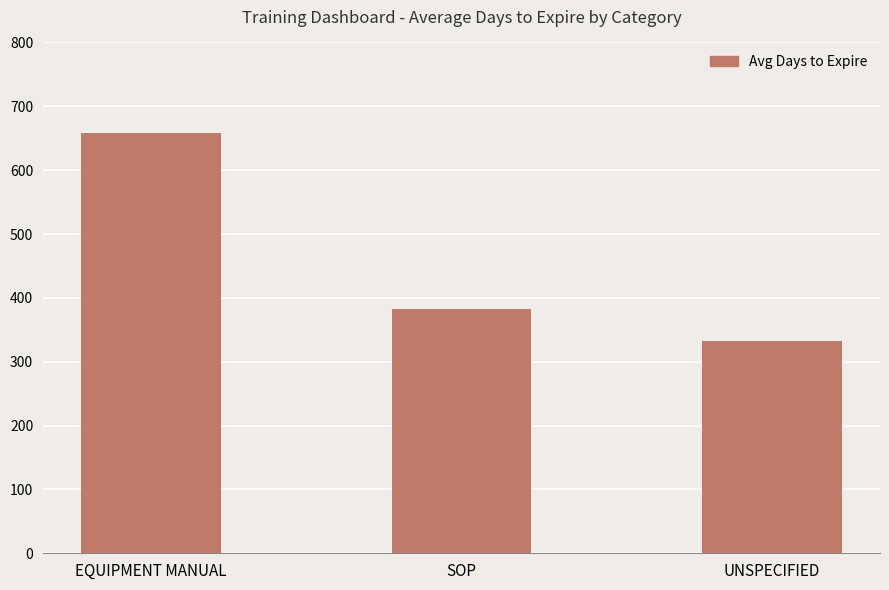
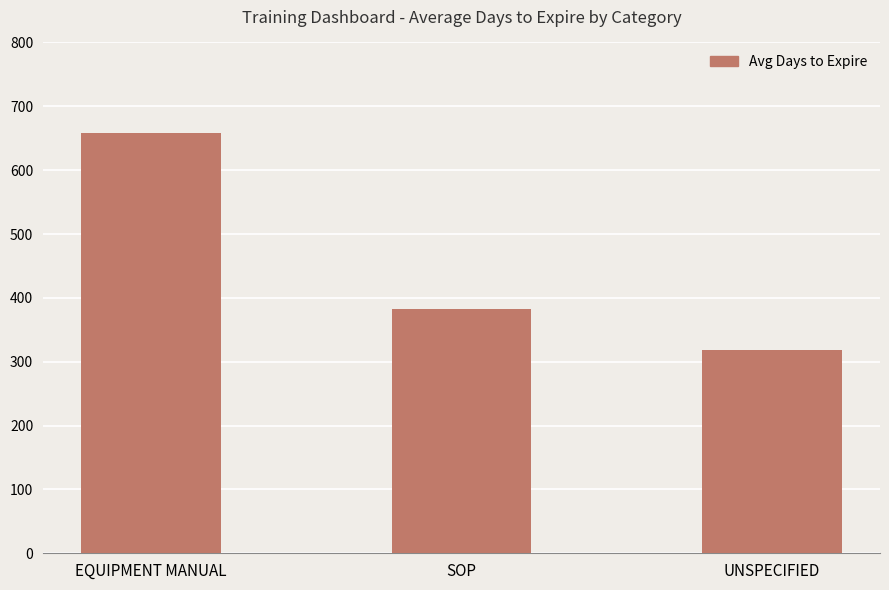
  {
    "EQUIPMENT MANUAL": 660,
    "SOP": 380,
-   "UNSPECIFIED": 330
+   "UNSPECIFIED": 320
  }
